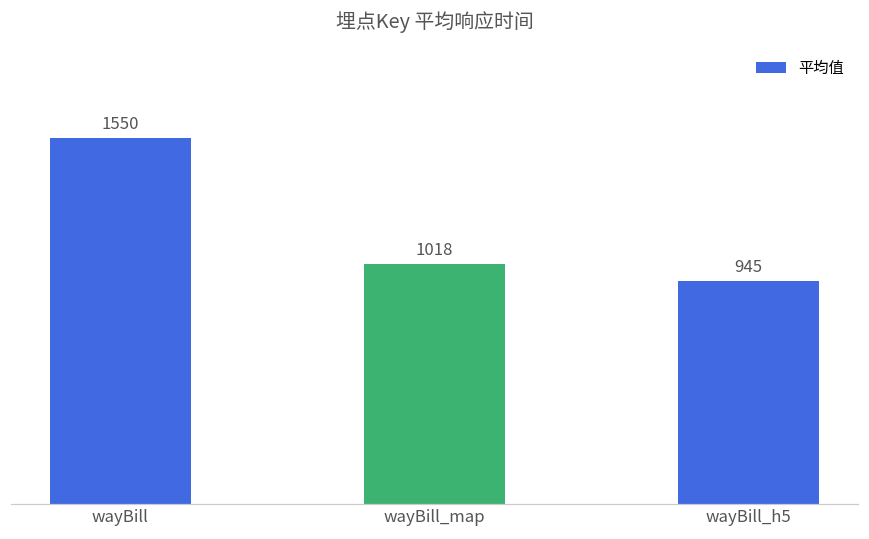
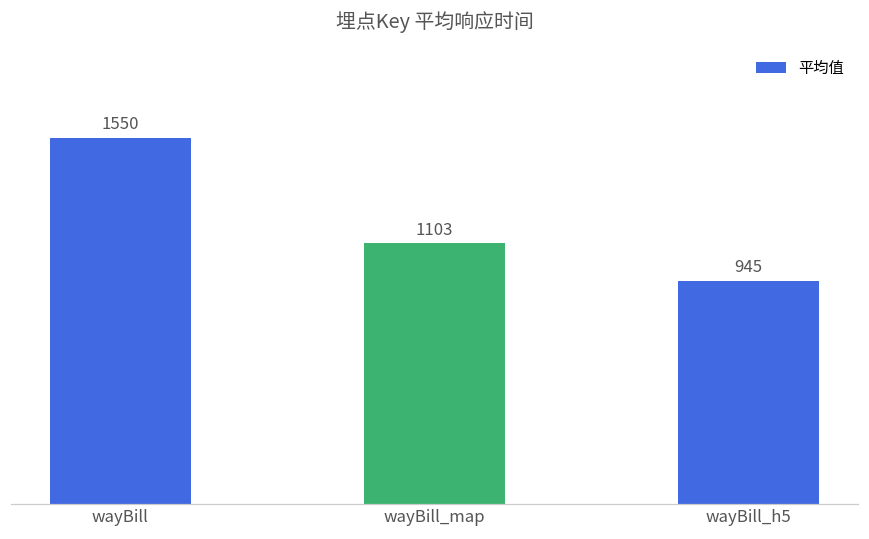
  {
    "wayBill": 1550,
-   "wayBill_map": 1018,
+   "wayBill_map": 1103,
    "wayBill_h5": 945
  }
